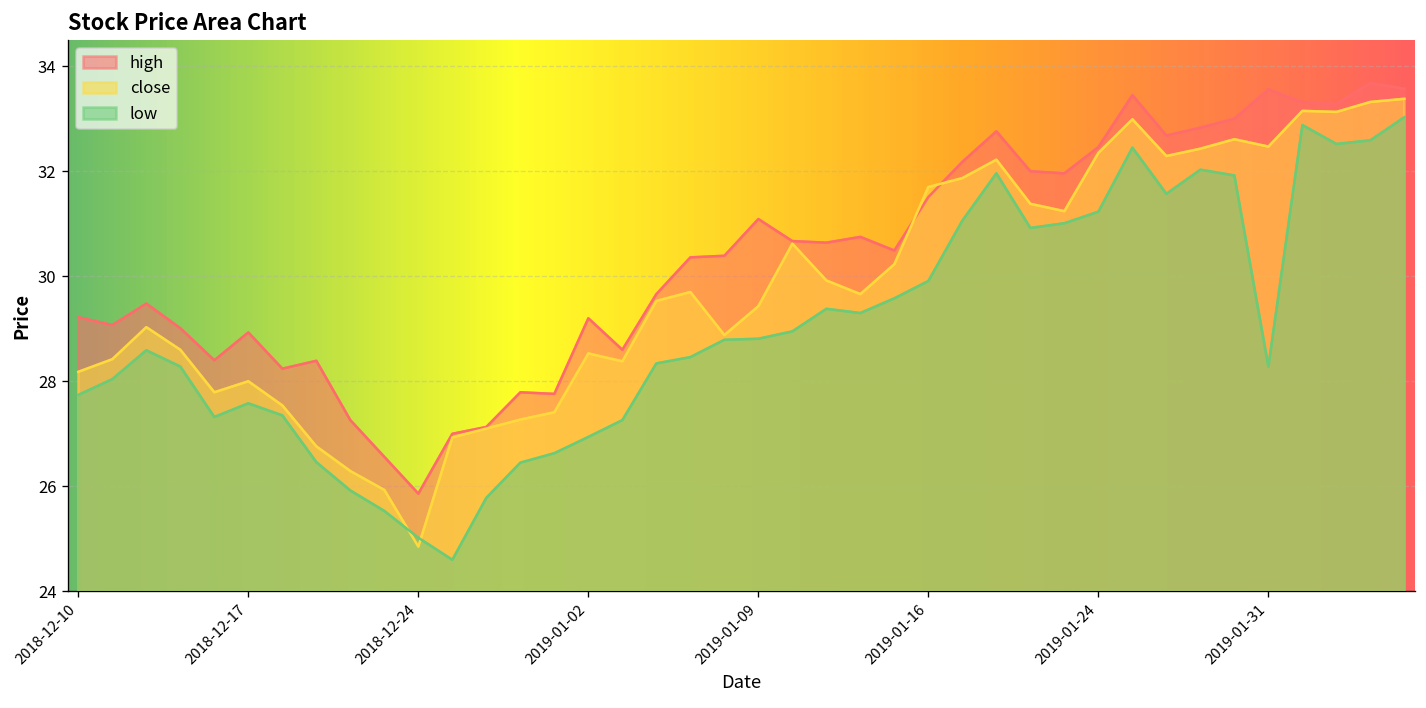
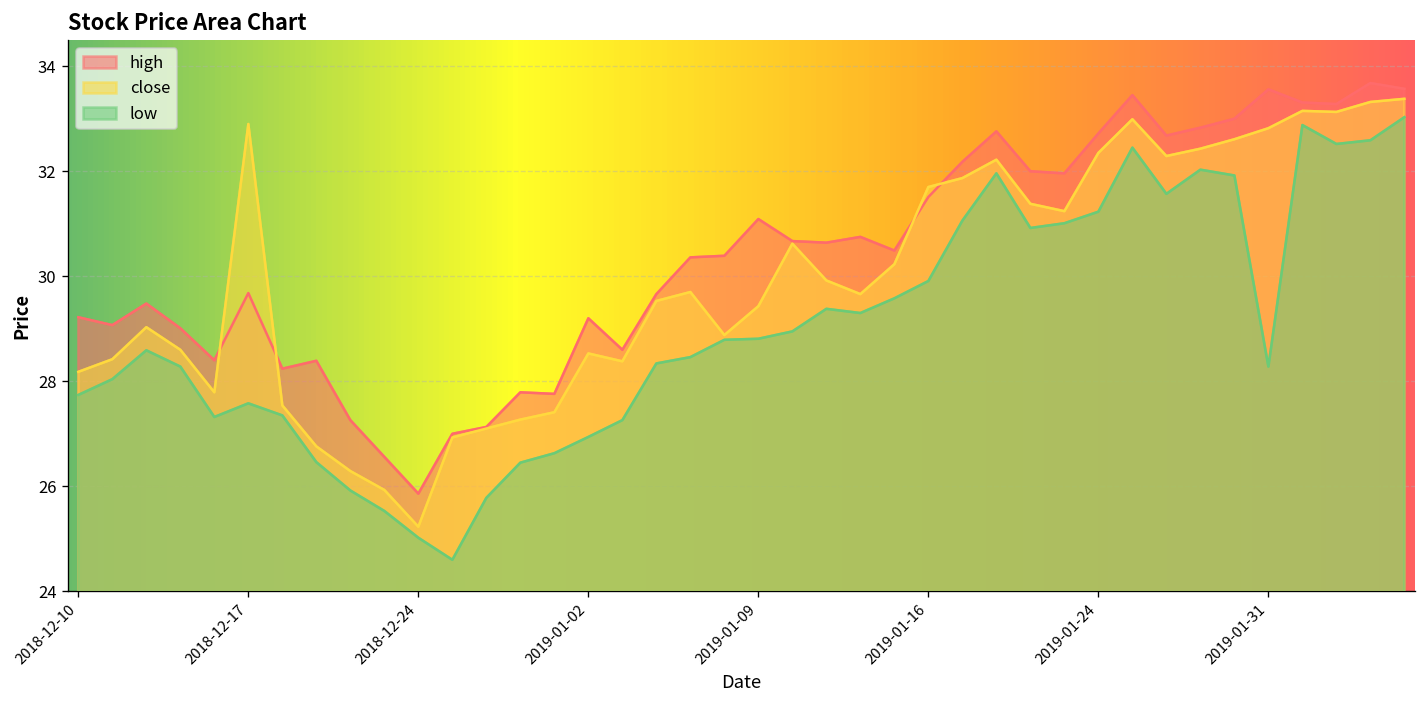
  {
    "high": {
      "2018-12-10": 29.2,
-     "2018-12-17": 28.9,
+     "2018-12-17": 29.7,
      "2018-12-24": 25.9,
      "2019-01-02": 29.2,
      "2019-01-09": 31.1,
      "2019-01-16": 31.5,
-     "2019-01-24": 32.5,
+     "2019-01-24": 32.7,
      "2019-01-31": 33.6
    },
    "close": {
      "2018-12-10": 28.2,
-     "2018-12-17": 28.0,
-     "2018-12-24": 24.9,
+     "2018-12-17": 32.9,
+     "2018-12-24": 25.2,
      "2019-01-02": 28.5,
      "2019-01-09": 29.4,
      "2019-01-16": 31.7,
      "2019-01-24": 32.4,
-     "2019-01-31": 32.5
+     "2019-01-31": 32.8
    },
    "low": {
      "2018-12-10": 27.7,
      "2018-12-17": 27.6,
      "2018-12-24": 25.0,
      "2019-01-02": 26.9,
      "2019-01-09": 28.8,
      "2019-01-16": 29.9,
      "2019-01-24": 31.2,
      "2019-01-31": 28.3
    }
  }
